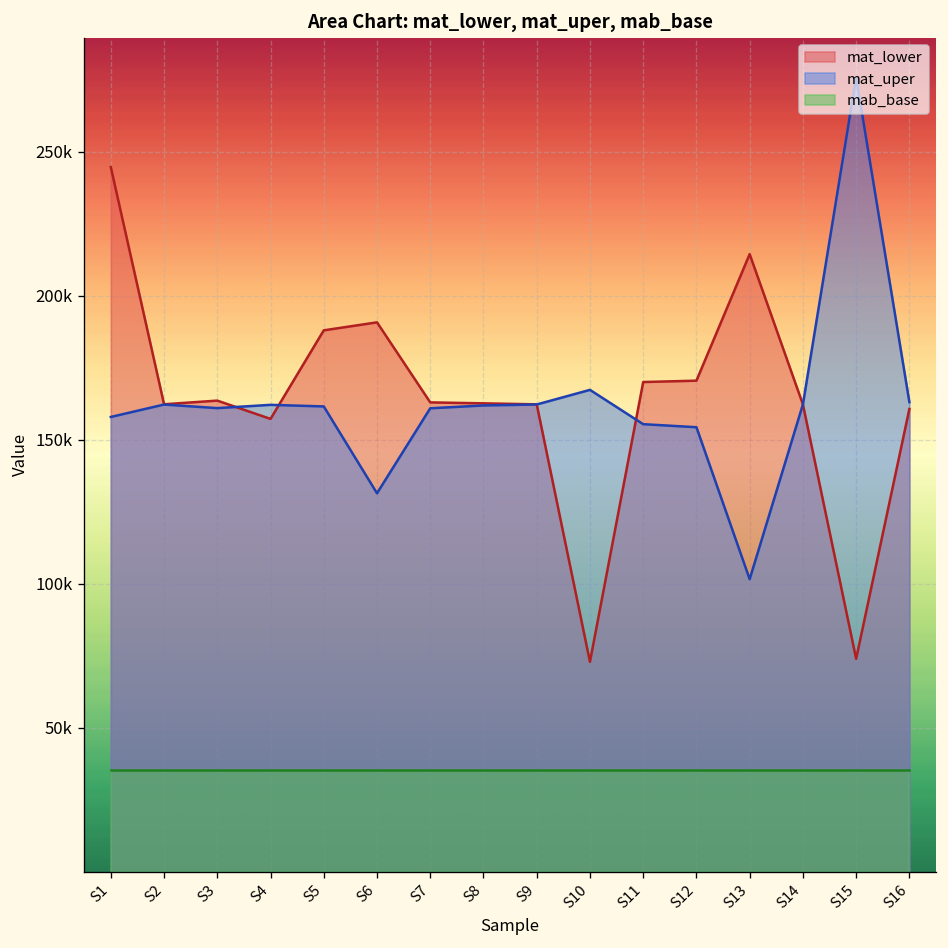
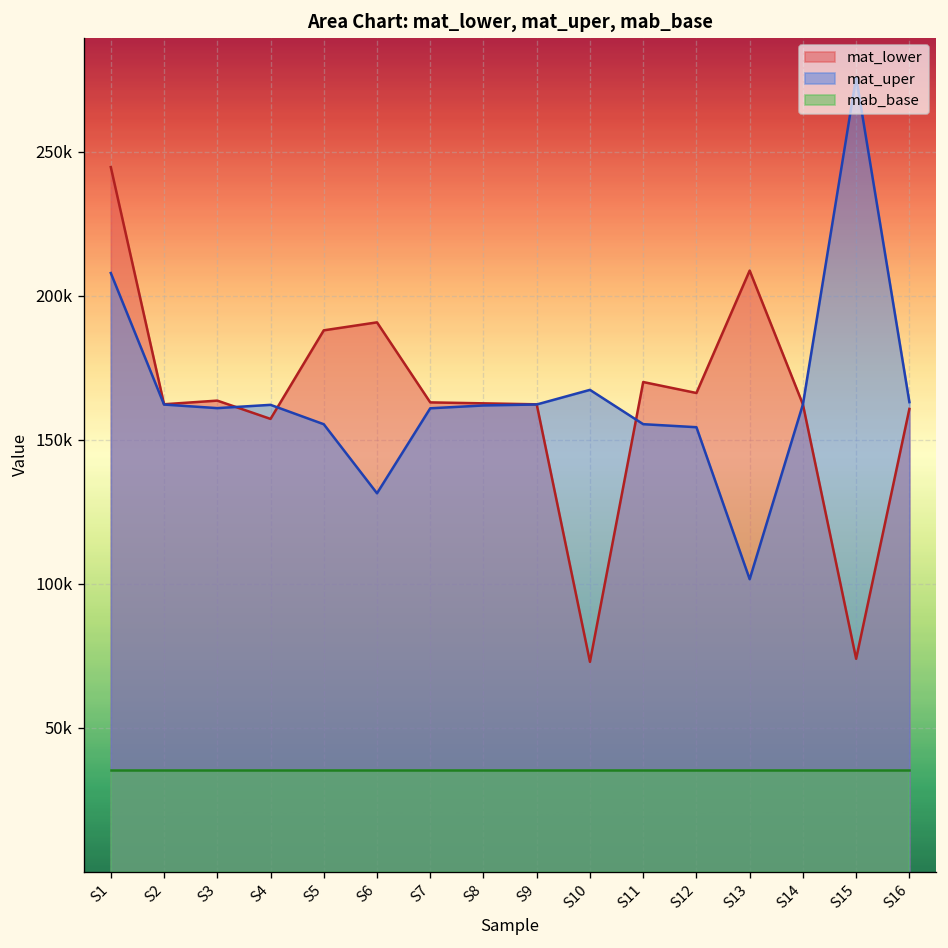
  {
    "mat_lower": {
      "S1": 245000,
      "S3": 164000,
      "S4": 157000,
      "S5": 188000,
      "S6": 191000,
      "S7": 163000,
      "S10": 73000,
      "S11": 170000,
-     "S12": 170000,
-     "S13": 214000,
+     "S12": 166000,
+     "S13": 209000,
      "S15": 74000,
      "S16": 161000
    },
    "mat_uper": {
-     "S1": 158000,
+     "S1": 208000,
      "S3": 161000,
      "S4": 162000,
-     "S5": 162000,
+     "S5": 155000,
      "S6": 131000,
      "S7": 161000,
      "S10": 167000,
      "S11": 155000,
      "S12": 154000,
      "S13": 102000,
      "S16": 163000
    },
    "mab_base": {
      "S1": 35000,
      "S2": 35000,
      "S3": 35000,
      "S4": 35000,
      "S5": 35000,
      "S6": 35000,
      "S7": 35000,
      "S8": 35000,
      "S9": 35000,
      "S10": 35000,
      "S11": 35000,
      "S12": 35000,
      "S13": 35000,
      "S14": 35000,
      "S15": 35000,
      "S16": 35000
    }
  }
